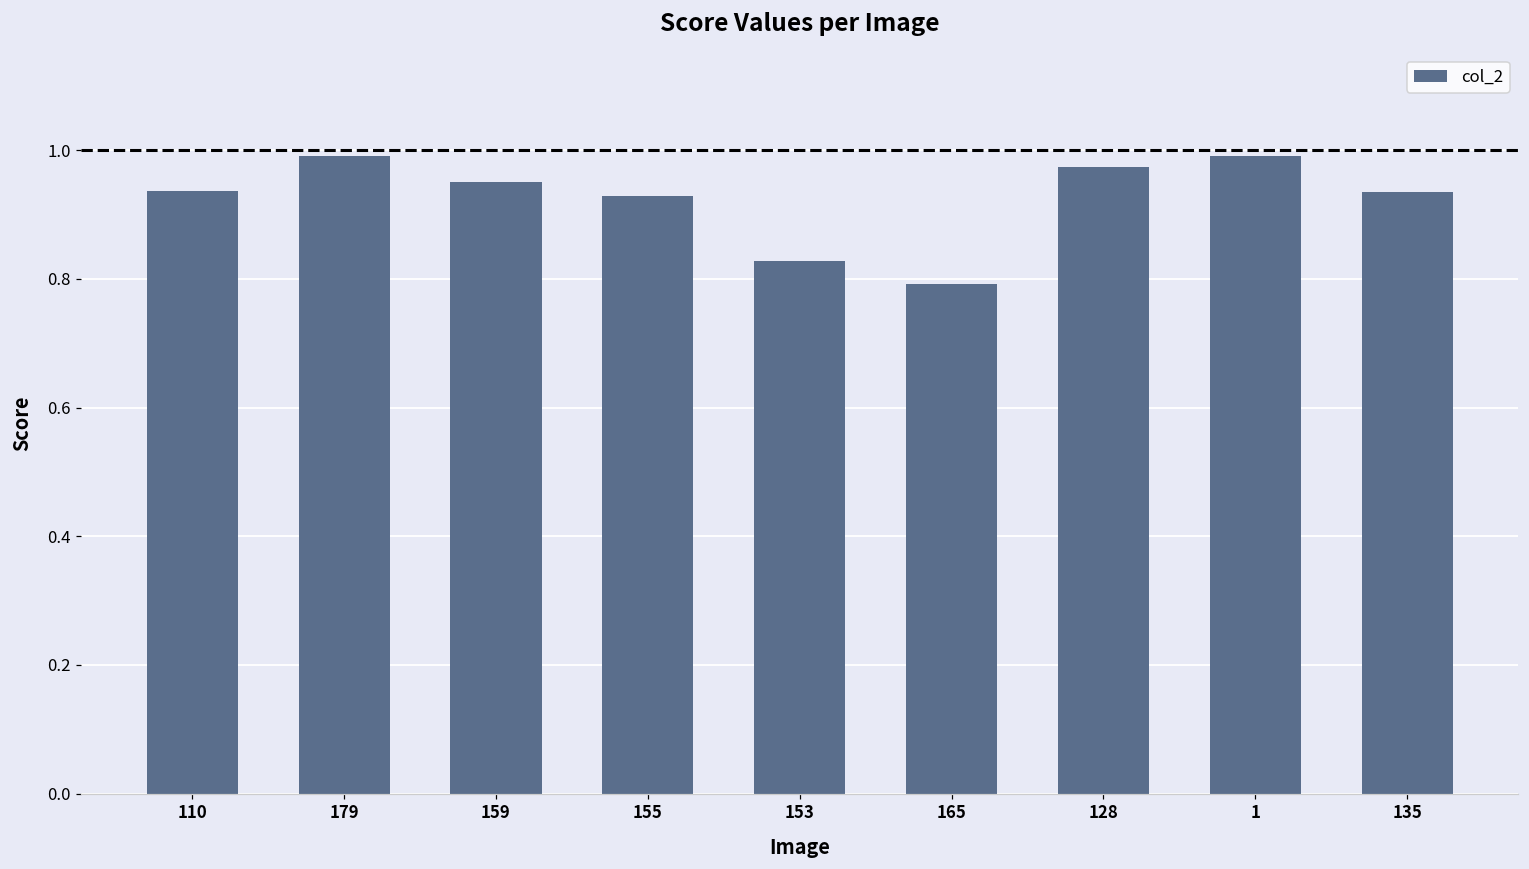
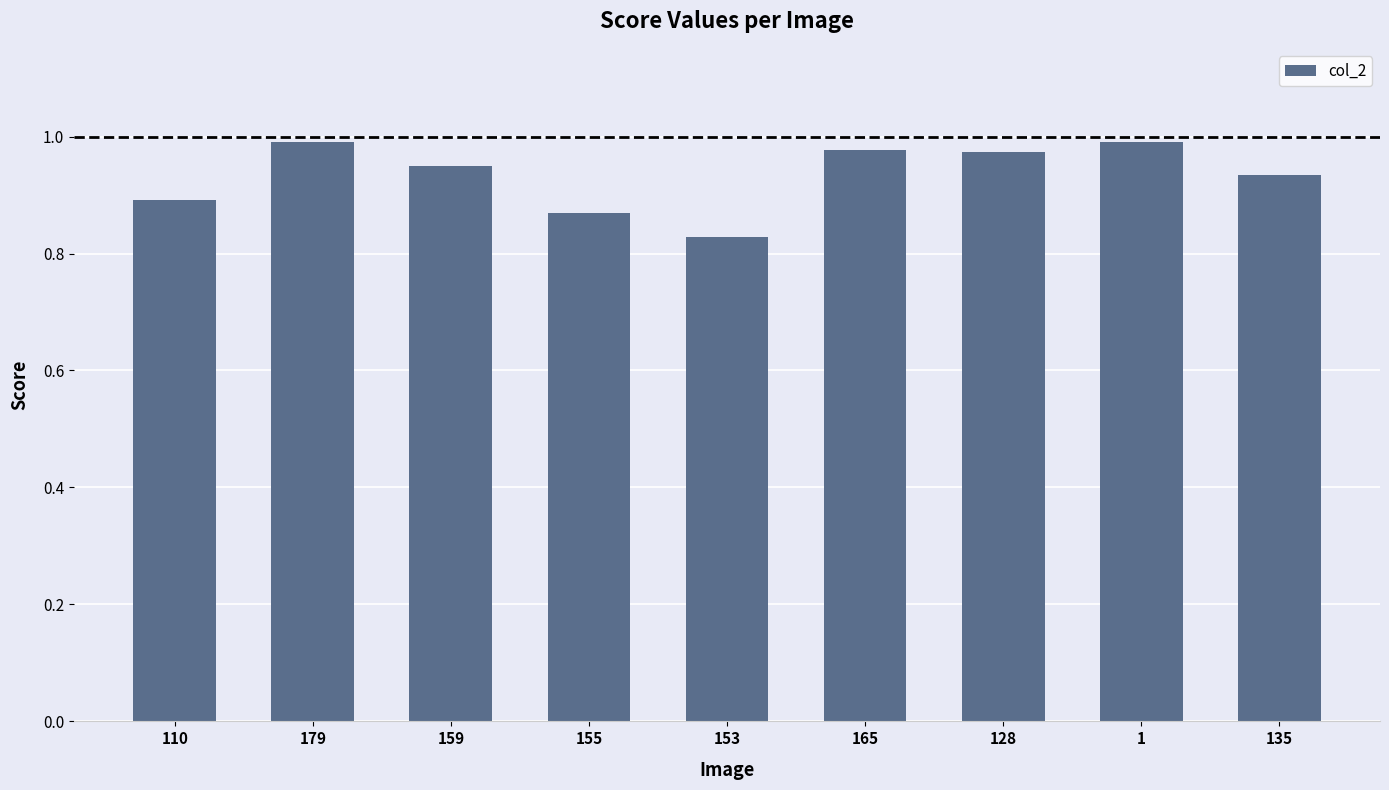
  {
-   "110": 0.94,
+   "110": 0.89,
    "179": 0.99,
    "159": 0.95,
-   "155": 0.93,
+   "155": 0.87,
    "153": 0.83,
-   "165": 0.79,
+   "165": 0.98,
    "128": 0.97,
    "1": 0.99,
    "135": 0.93
  }
